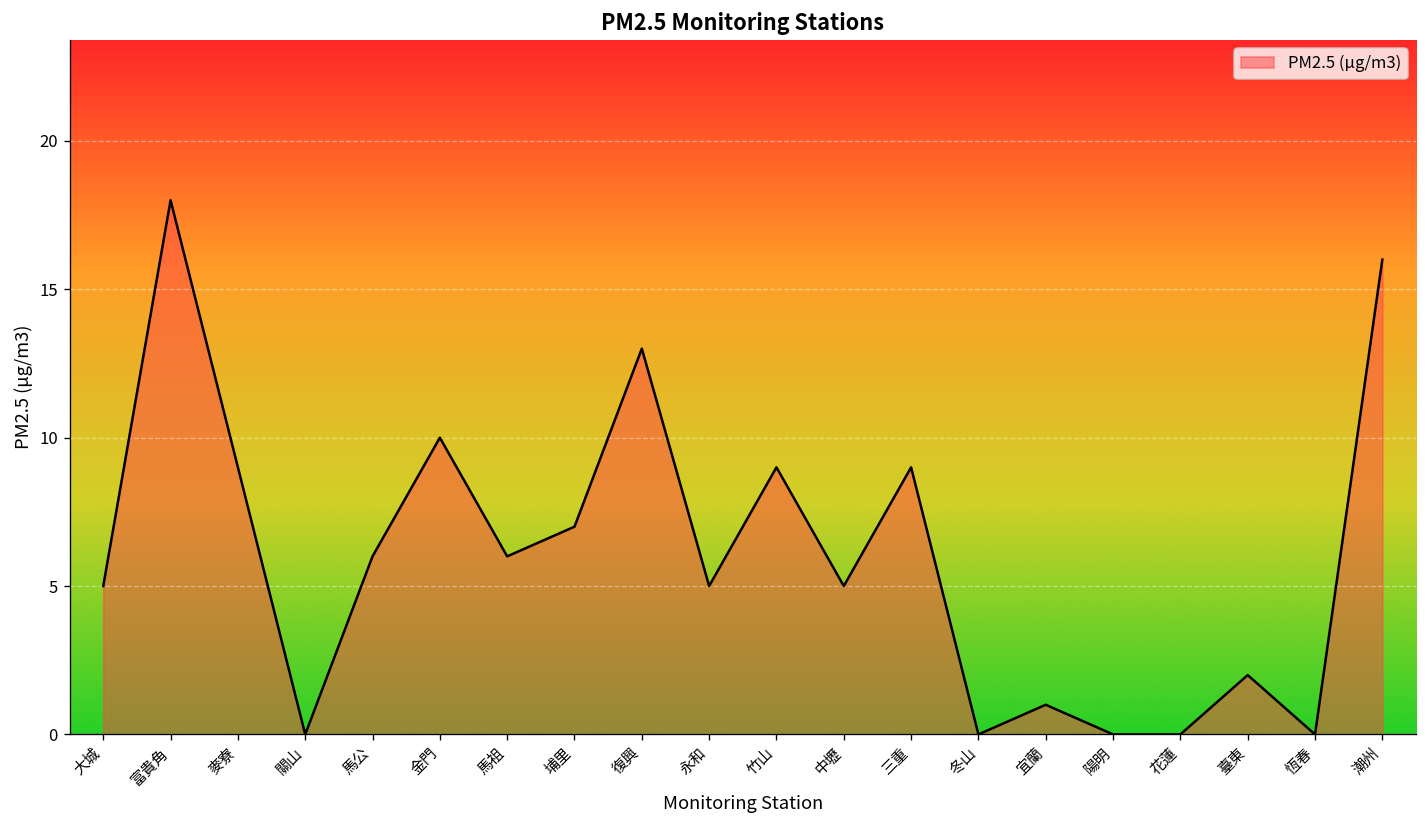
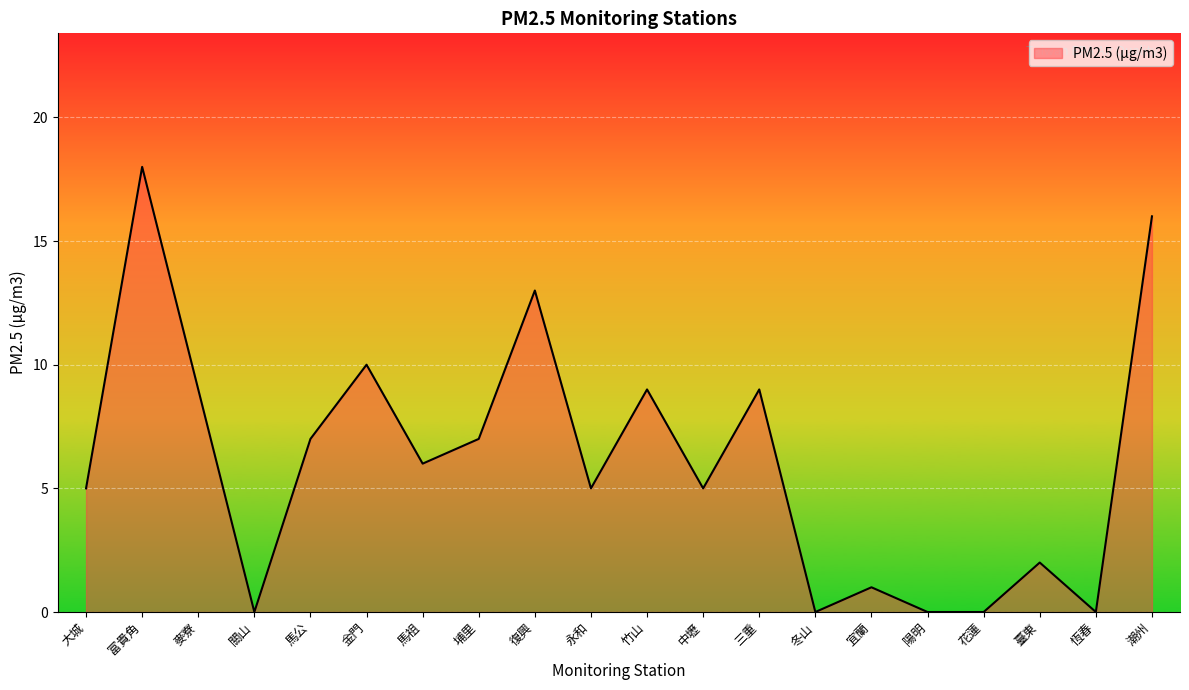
  {
    "大城": 5,
    "富貴角": 18,
    "麥寮": 9,
    "關山": 0,
-   "馬公": 6,
+   "馬公": 7,
    "金門": 10,
    "馬祖": 6,
    "埔里": 7,
    "復興": 13,
    "永和": 5,
    "竹山": 9,
    "中壢": 5,
    "三重": 9,
    "冬山": 0,
    "宜蘭": 1,
    "陽明": 0,
    "花蓮": 0,
    "臺東": 2,
    "恆春": 0,
    "潮州": 16
  }
